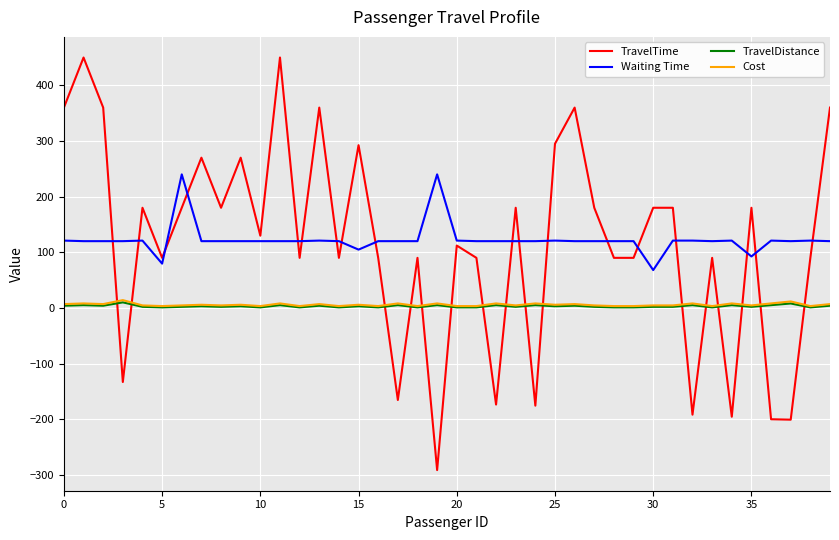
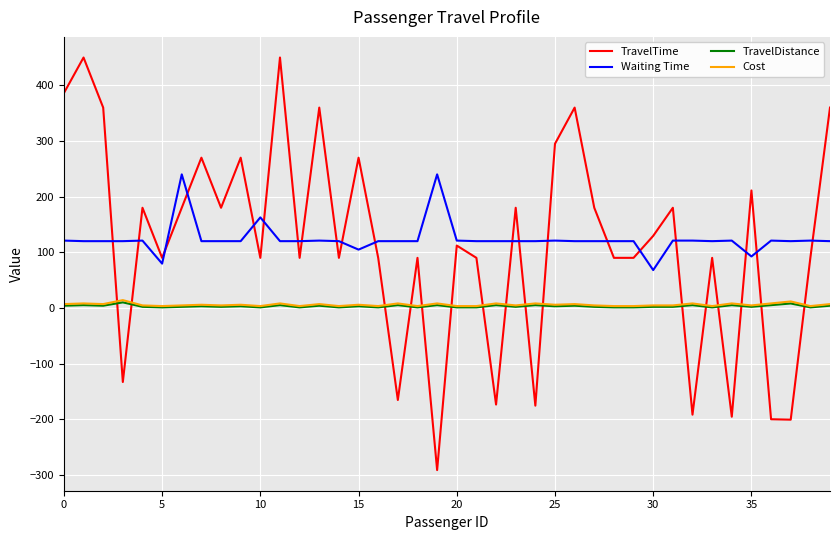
  {
    "TravelTime": {
-     "0": 360,
+     "0": 390,
      "5": 90,
-     "10": 130,
-     "15": 290,
+     "10": 90,
+     "15": 270,
      "20": 110,
      "25": 300,
-     "30": 180,
-     "35": 180
+     "30": 130,
+     "35": 210
    },
    "Waiting Time": {
      "0": 120,
      "5": 80,
-     "10": 120,
+     "10": 160,
      "15": 100,
      "20": 120,
      "25": 120,
      "30": 70,
      "35": 90
    }
  }
